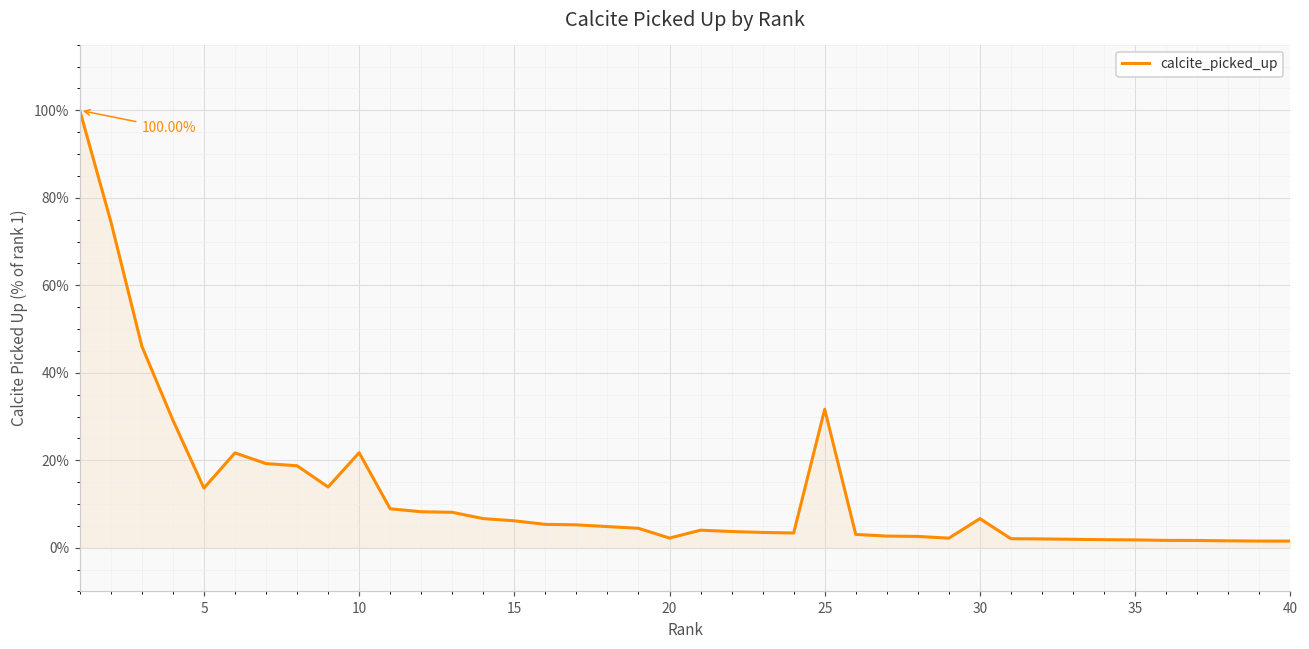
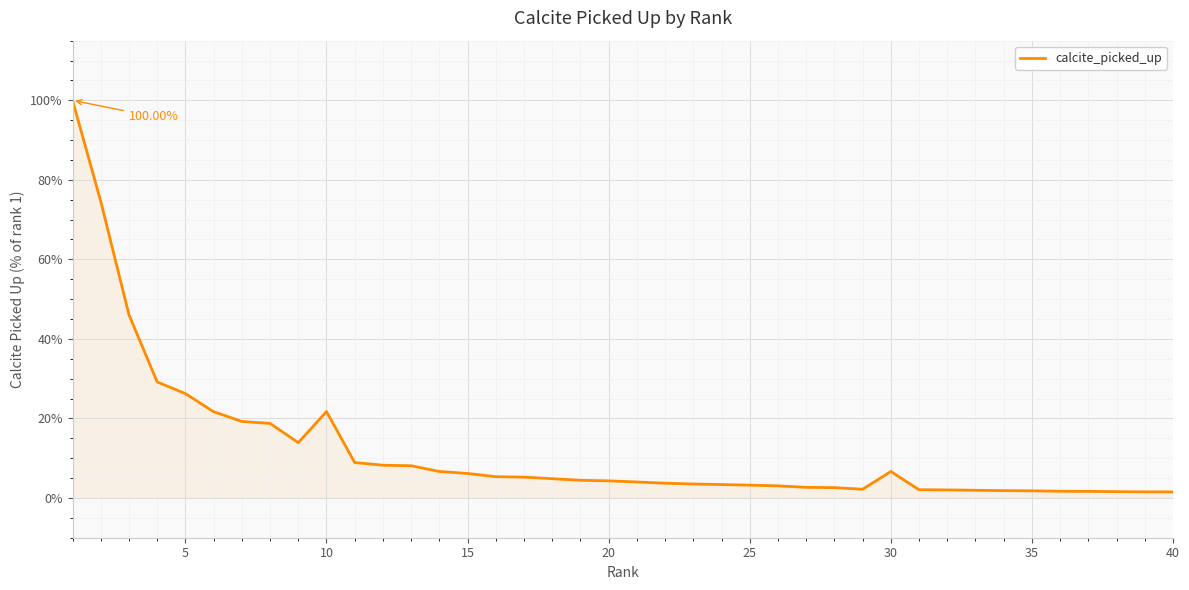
  {
-   "5": "14%",
+   "5": "26%",
    "10": "22%",
    "15": "6%",
-   "20": "2%",
-   "25": "32%",
+   "20": "4%",
+   "25": "3%",
    "30": "7%",
    "35": "2%",
    "40": "2%"
  }
